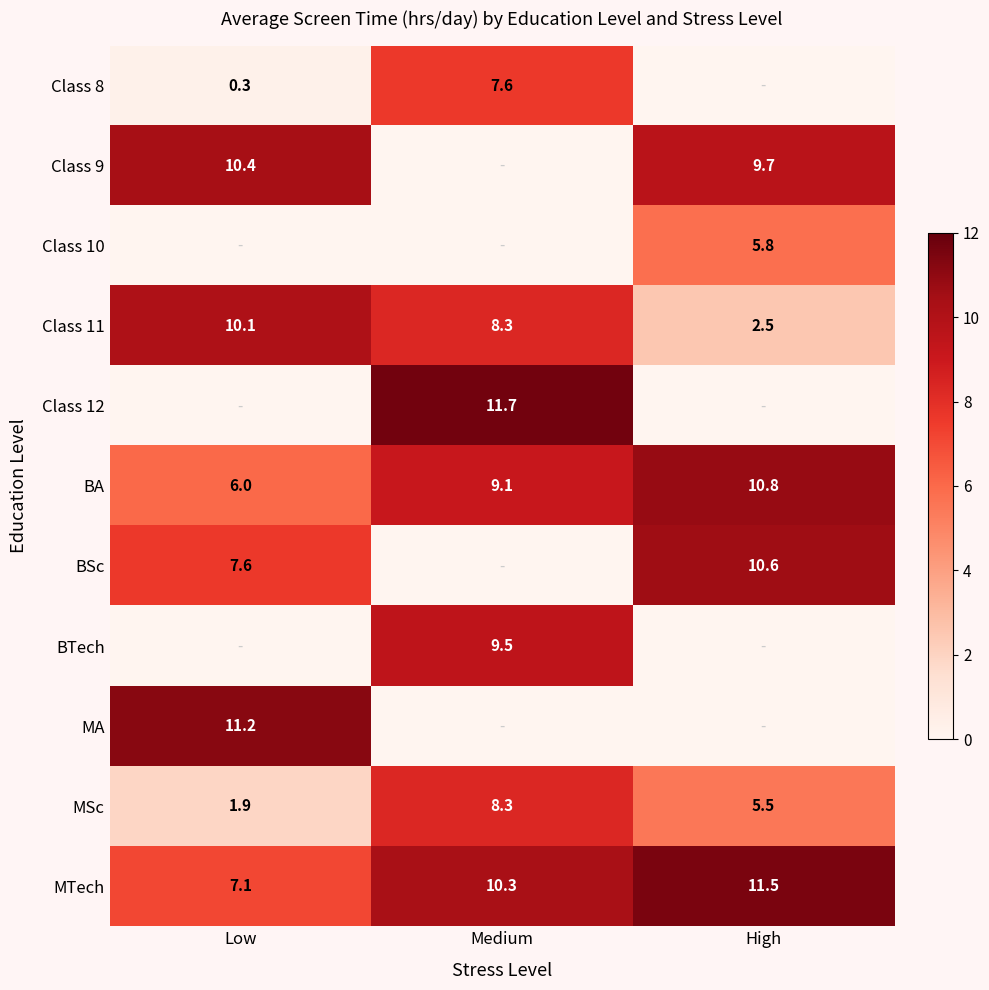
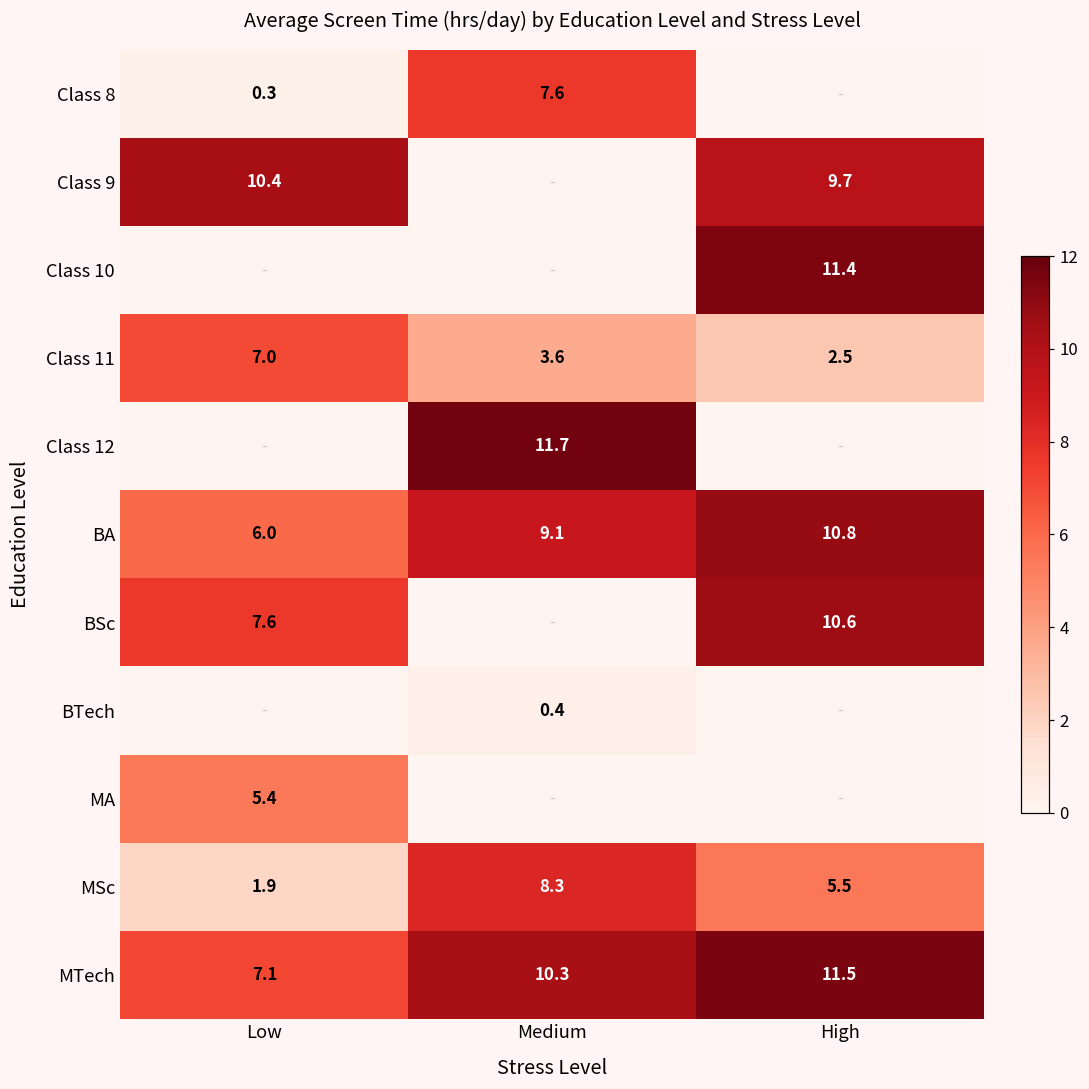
  {
    "Class 8": {
      "Low": 0.3,
      "Medium": 7.6
    },
    "Class 9": {
      "Low": 10.4,
      "High": 9.7
    },
    "Class 10": {
-     "High": 5.8
+     "High": 11.4
    },
    "Class 11": {
-     "Low": 10.1,
-     "Medium": 8.3,
+     "Low": 7.0,
+     "Medium": 3.6,
      "High": 2.5
    },
    "Class 12": {
      "Medium": 11.7
    },
    "BA": {
      "Low": 6.0,
      "Medium": 9.1,
      "High": 10.8
    },
    "BSc": {
      "Low": 7.6,
      "High": 10.6
    },
    "BTech": {
-     "Medium": 9.5
+     "Medium": 0.4
    },
    "MA": {
-     "Low": 11.2
+     "Low": 5.4
    },
    "MSc": {
      "Low": 1.9,
      "Medium": 8.3,
      "High": 5.5
    },
    "MTech": {
      "Low": 7.1,
      "Medium": 10.3,
      "High": 11.5
    }
  }
